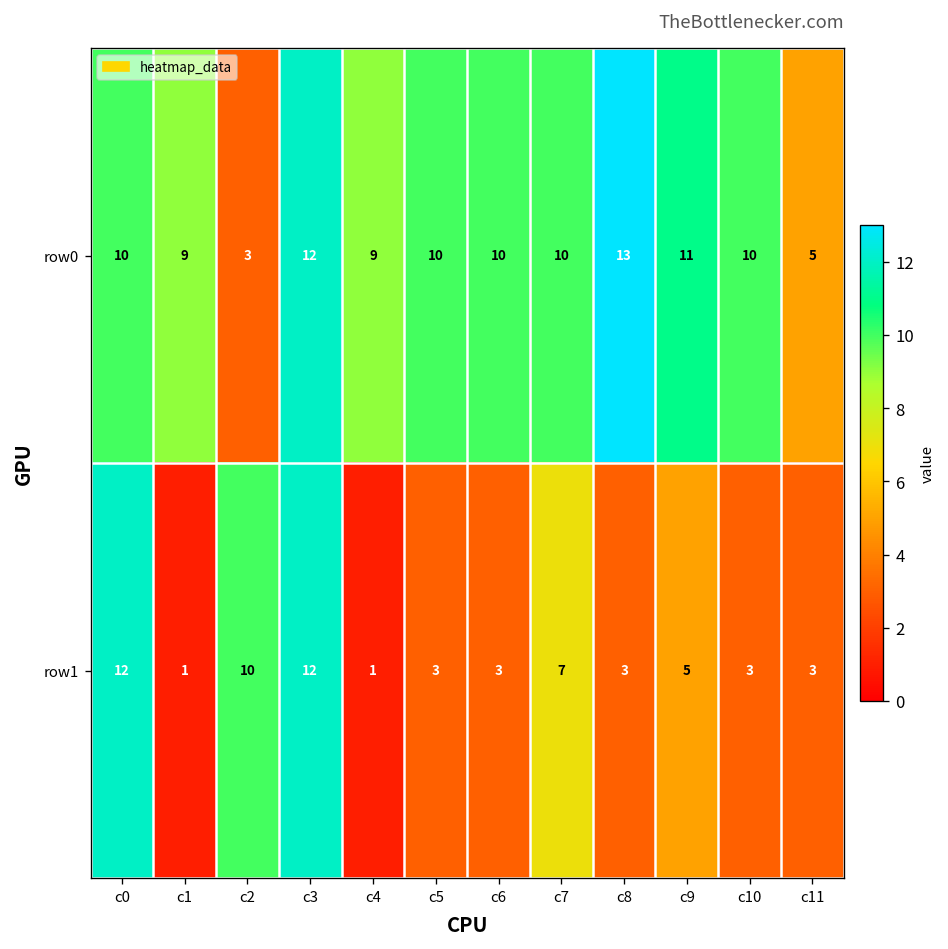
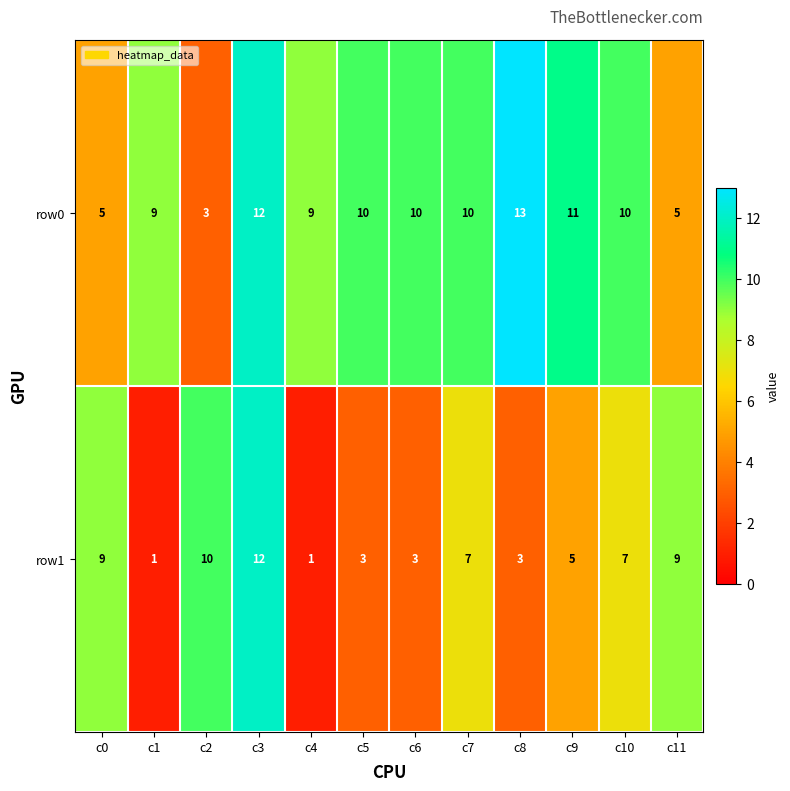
  {
    "row0": {
-     "c0": 10,
+     "c0": 5,
      "c1": 9,
      "c2": 3,
      "c3": 12,
      "c4": 9,
      "c5": 10,
      "c6": 10,
      "c7": 10,
      "c8": 13,
      "c9": 11,
      "c10": 10,
      "c11": 5
    },
    "row1": {
-     "c0": 12,
+     "c0": 9,
      "c1": 1,
      "c2": 10,
      "c3": 12,
      "c4": 1,
      "c5": 3,
      "c6": 3,
      "c7": 7,
      "c8": 3,
      "c9": 5,
-     "c10": 3,
-     "c11": 3
+     "c10": 7,
+     "c11": 9
    }
  }
